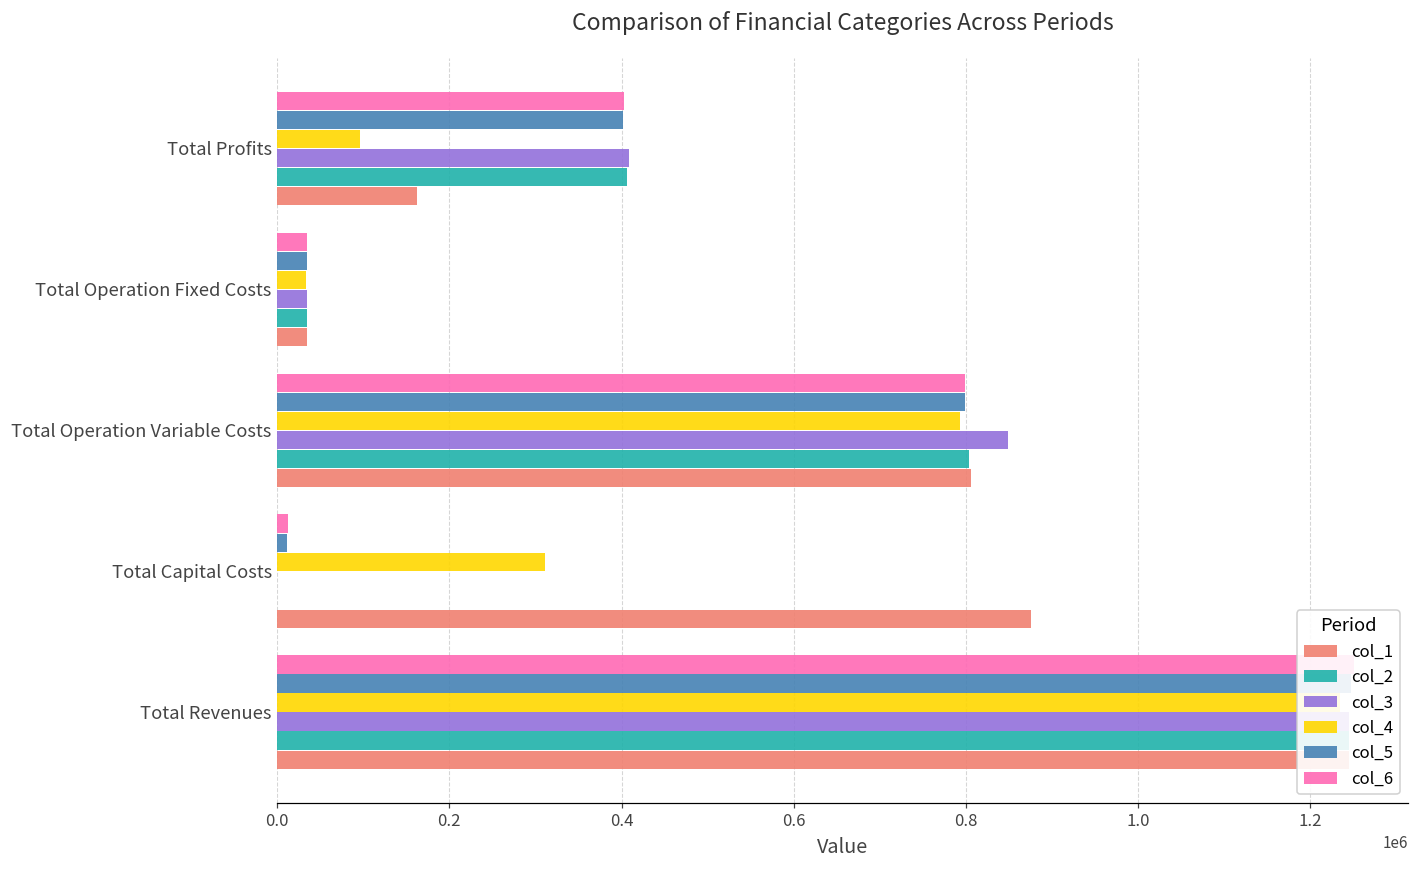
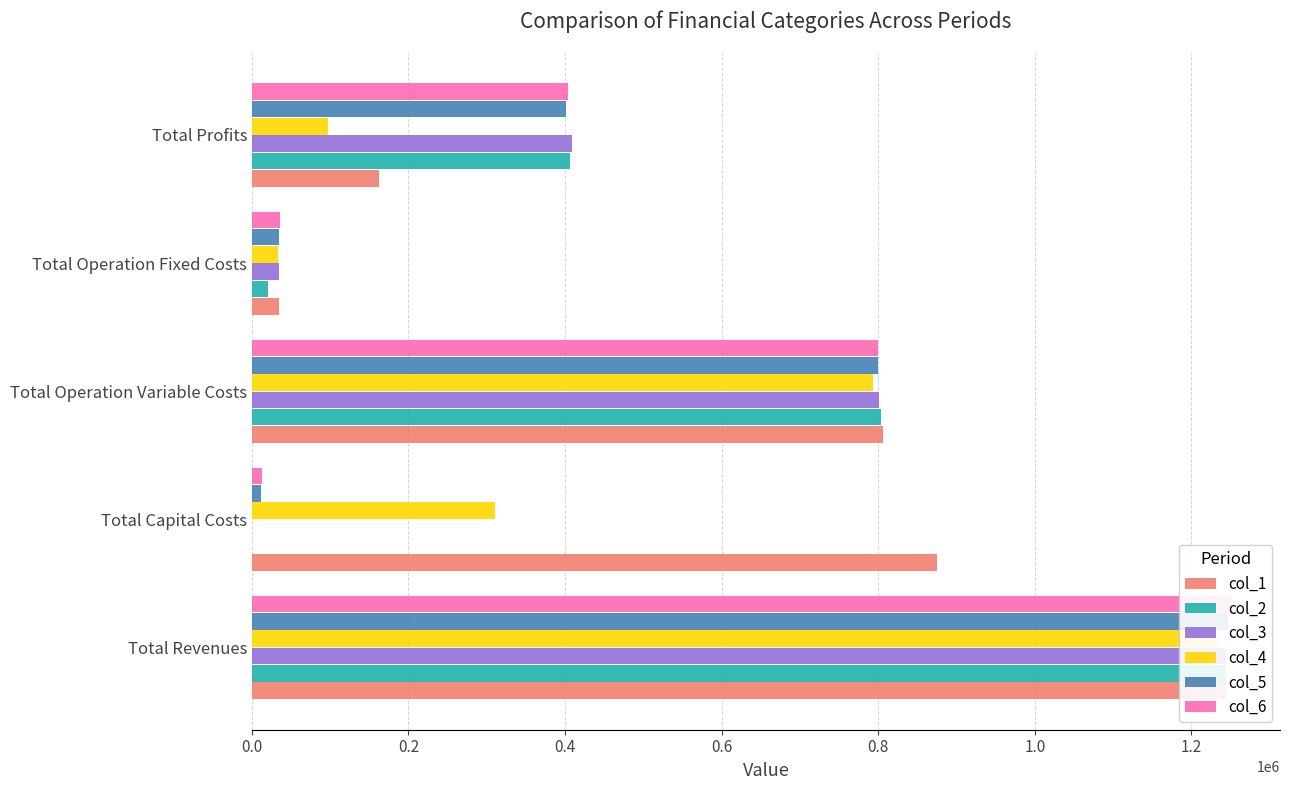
  {
    "col_1": {
      "Total Profits": 160000,
      "Total Operation Fixed Costs": 30000,
      "Total Operation Variable Costs": 810000,
      "Total Capital Costs": 880000
    },
    "col_2": {
      "Total Profits": 410000,
-     "Total Operation Fixed Costs": 30000,
+     "Total Operation Fixed Costs": 20000,
      "Total Operation Variable Costs": 800000,
      "Total Capital Costs": 0
    },
    "col_3": {
      "Total Profits": 410000,
      "Total Operation Fixed Costs": 30000,
-     "Total Operation Variable Costs": 850000,
+     "Total Operation Variable Costs": 800000,
      "Total Capital Costs": 0
    },
    "col_4": {
      "Total Profits": 100000,
      "Total Operation Fixed Costs": 30000,
      "Total Operation Variable Costs": 790000,
      "Total Capital Costs": 310000
    },
    "col_5": {
      "Total Profits": 400000,
      "Total Operation Fixed Costs": 30000,
      "Total Operation Variable Costs": 800000,
      "Total Capital Costs": 10000
    },
    "col_6": {
      "Total Profits": 400000,
      "Total Operation Fixed Costs": 40000,
      "Total Operation Variable Costs": 800000,
      "Total Capital Costs": 10000
    }
  }
